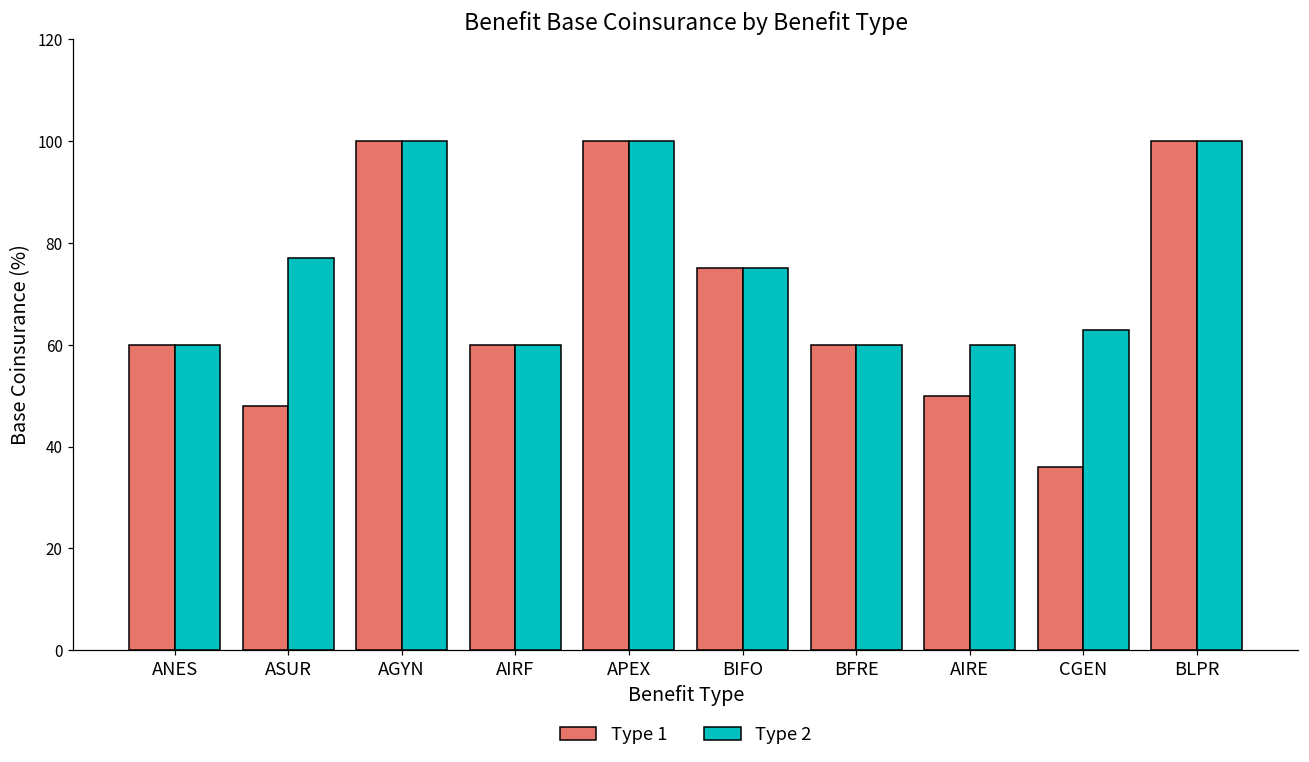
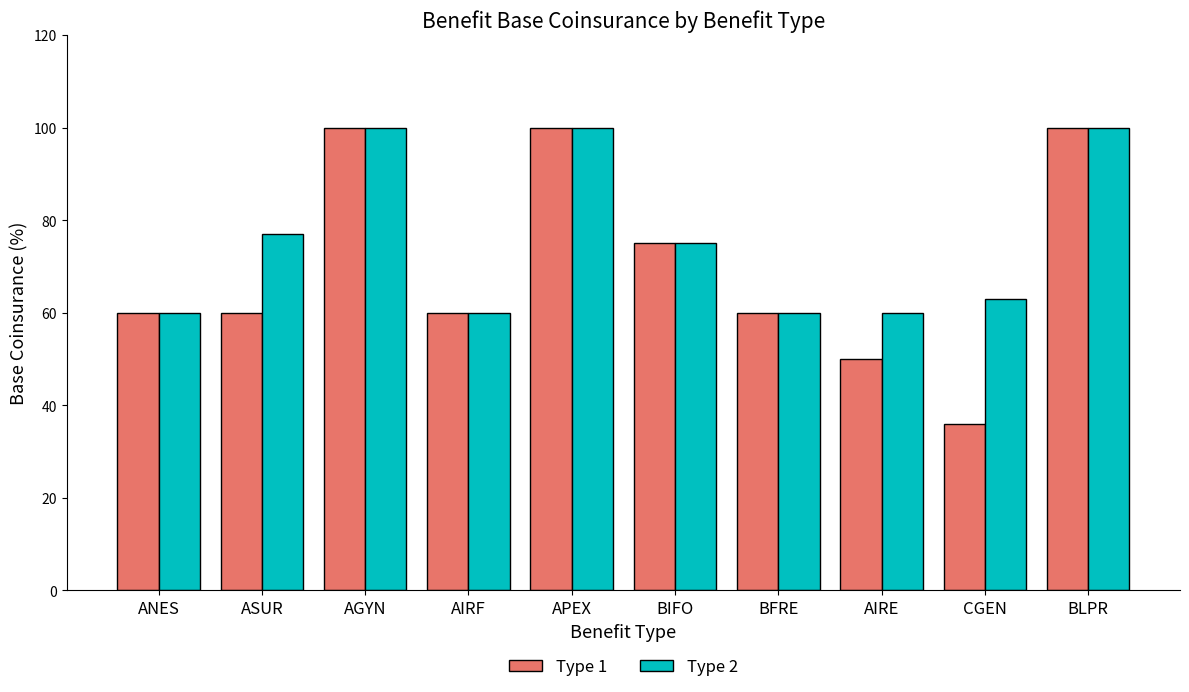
  {
    "Type 1": {
      "ANES": 60,
-     "ASUR": 48,
+     "ASUR": 60,
      "AGYN": 100,
      "AIRF": 60,
      "APEX": 100,
      "BIFO": 75,
      "BFRE": 60,
      "AIRE": 50,
      "CGEN": 36,
      "BLPR": 100
    },
    "Type 2": {
      "ANES": 60,
      "ASUR": 77,
      "AGYN": 100,
      "AIRF": 60,
      "APEX": 100,
      "BIFO": 75,
      "BFRE": 60,
      "AIRE": 60,
      "CGEN": 63,
      "BLPR": 100
    }
  }
